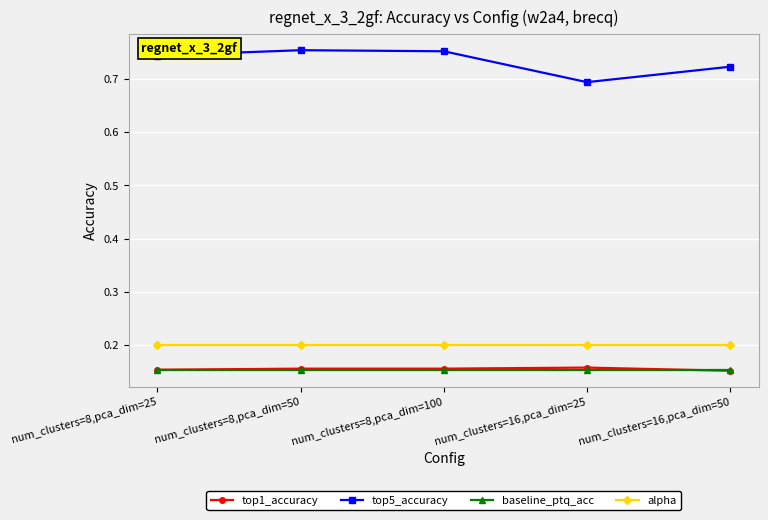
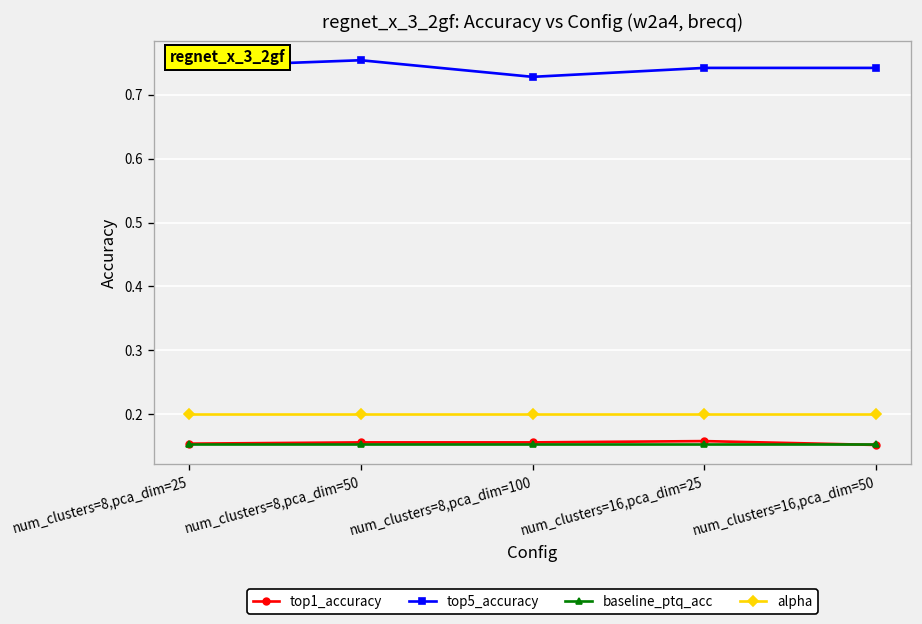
  {
    "top5_accuracy": {
      "num_clusters=8,pca_dim=50": 0.75,
-     "num_clusters=8,pca_dim=100": 0.75,
-     "num_clusters=16,pca_dim=25": 0.69,
-     "num_clusters=16,pca_dim=50": 0.72
+     "num_clusters=8,pca_dim=100": 0.73,
+     "num_clusters=16,pca_dim=25": 0.74,
+     "num_clusters=16,pca_dim=50": 0.74
    },
    "alpha": {
      "num_clusters=8,pca_dim=25": 0.20,
      "num_clusters=8,pca_dim=50": 0.20,
      "num_clusters=8,pca_dim=100": 0.20,
      "num_clusters=16,pca_dim=25": 0.20,
      "num_clusters=16,pca_dim=50": 0.20
    }
  }
